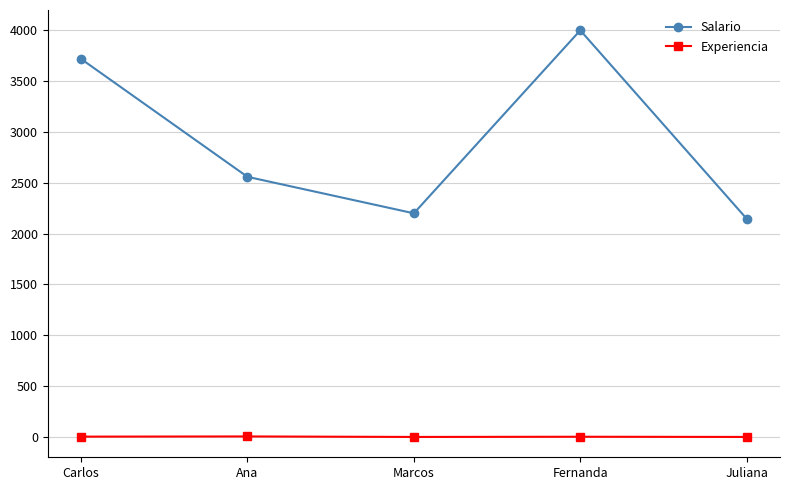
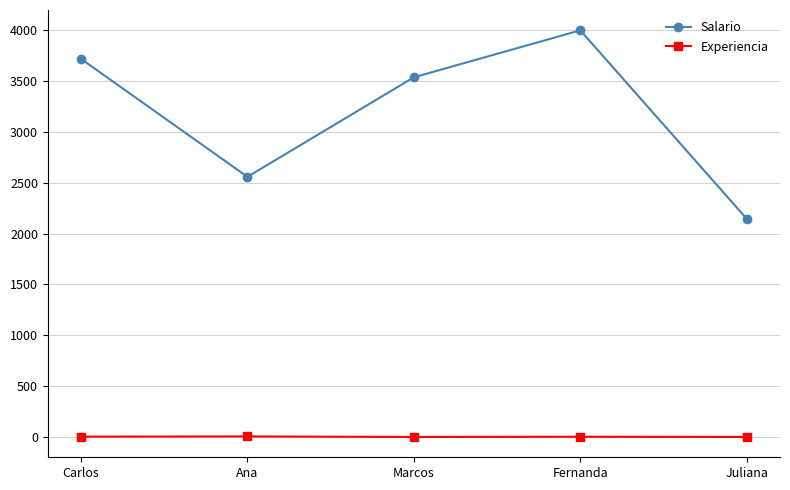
  {
    "Salario": {
      "Carlos": 3720,
      "Ana": 2560,
-     "Marcos": 2200,
+     "Marcos": 3540,
      "Fernanda": 4000,
      "Juliana": 2150
    },
    "Experiencia": {
      "Carlos": 0,
      "Ana": 10,
      "Marcos": 0,
      "Fernanda": 0,
      "Juliana": 0
    }
  }
